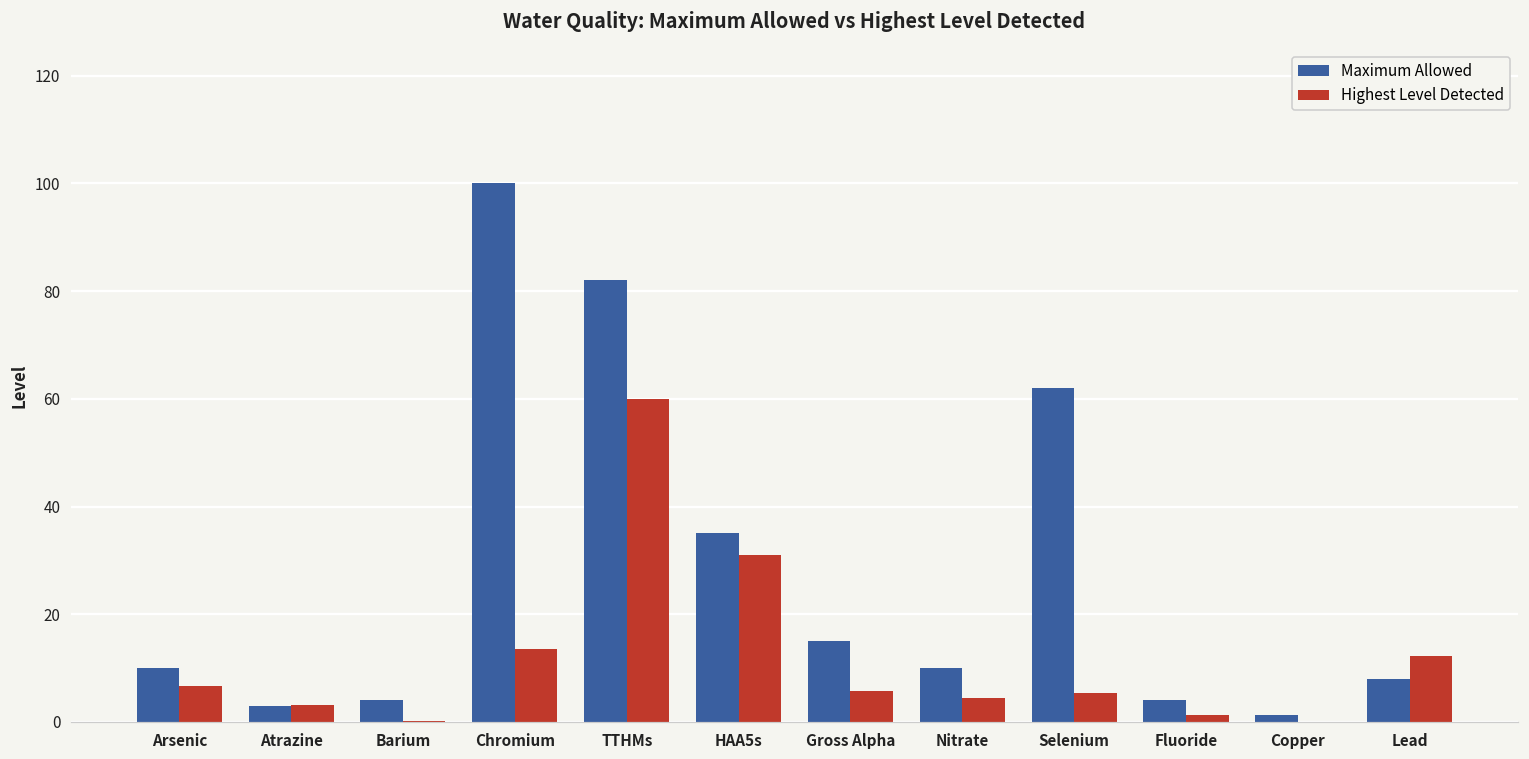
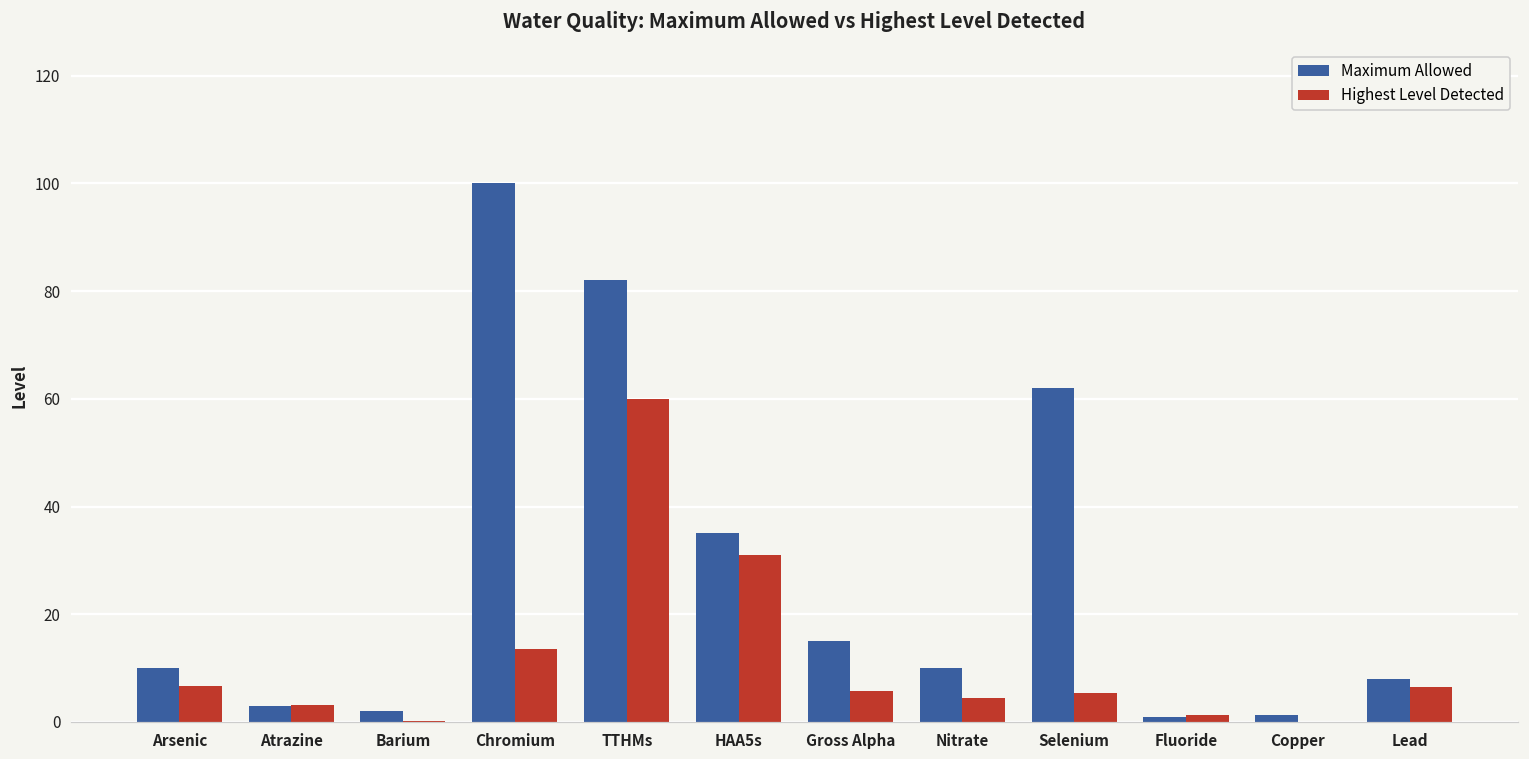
  {
    "Maximum Allowed": {
      "Arsenic": 10,
      "Atrazine": 3,
-     "Barium": 4,
+     "Barium": 2,
      "Chromium": 100,
      "TTHMs": 82,
      "HAA5s": 35,
      "Gross Alpha": 15,
      "Nitrate": 10,
      "Selenium": 62,
-     "Fluoride": 4,
+     "Fluoride": 1,
      "Copper": 1,
      "Lead": 8
    },
    "Highest Level Detected": {
      "Arsenic": 7,
      "Atrazine": 3,
      "Chromium": 14,
      "TTHMs": 60,
      "HAA5s": 31,
      "Gross Alpha": 6,
      "Nitrate": 5,
      "Selenium": 5,
      "Fluoride": 1,
-     "Lead": 12
+     "Lead": 7
    }
  }
